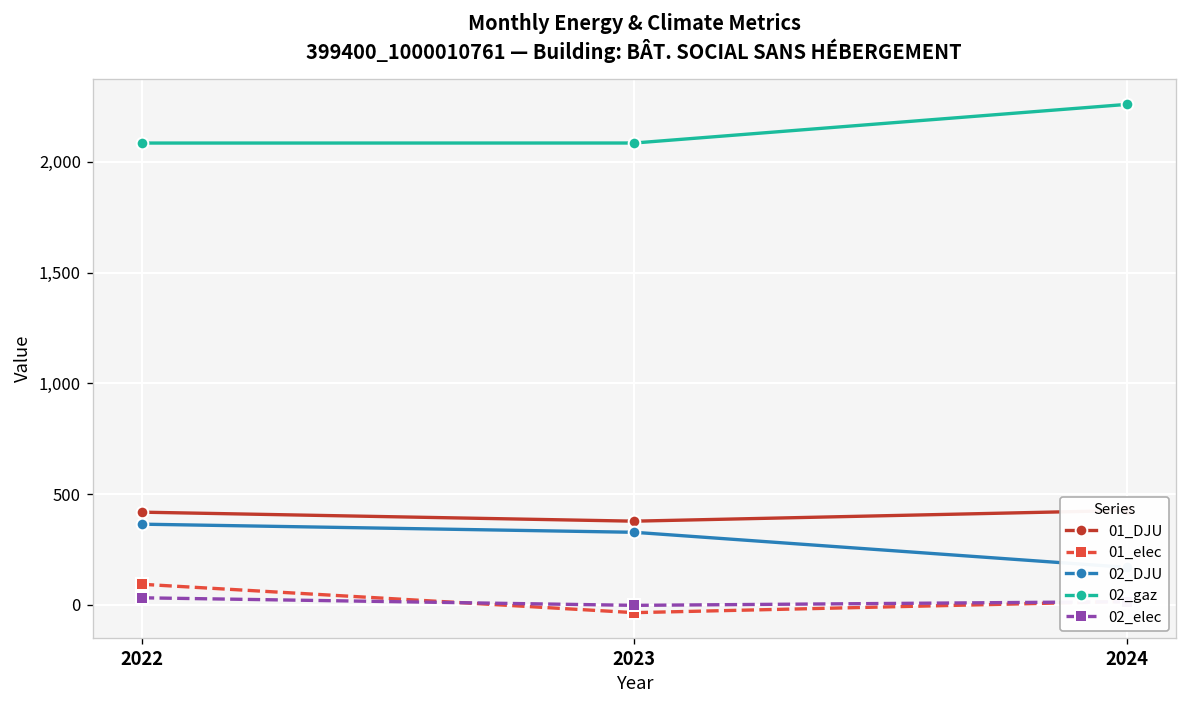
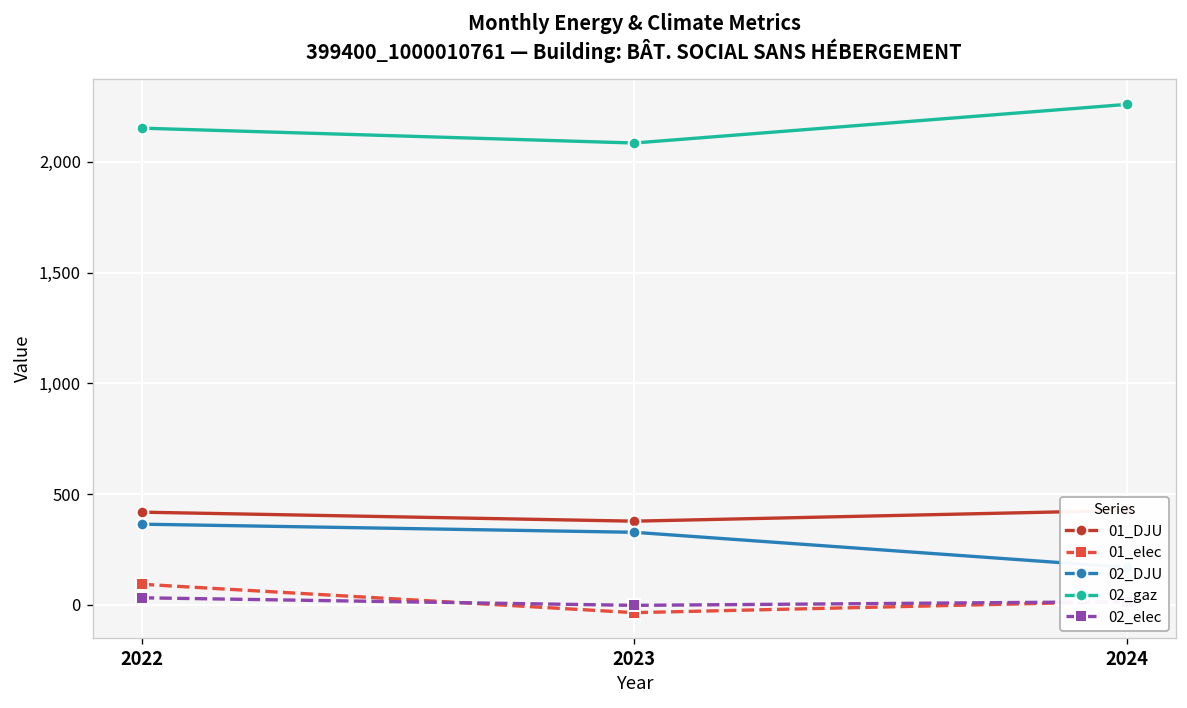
  {
    "02_DJU": {
      "2022": "360",
      "2023": "330"
    },
    "02_gaz": {
-     "2022": "2,090",
+     "2022": "2,150",
      "2023": "2,090",
      "2024": "2,260"
    },
    "02_elec": {
      "2022": "30",
      "2023": "0"
    }
  }
